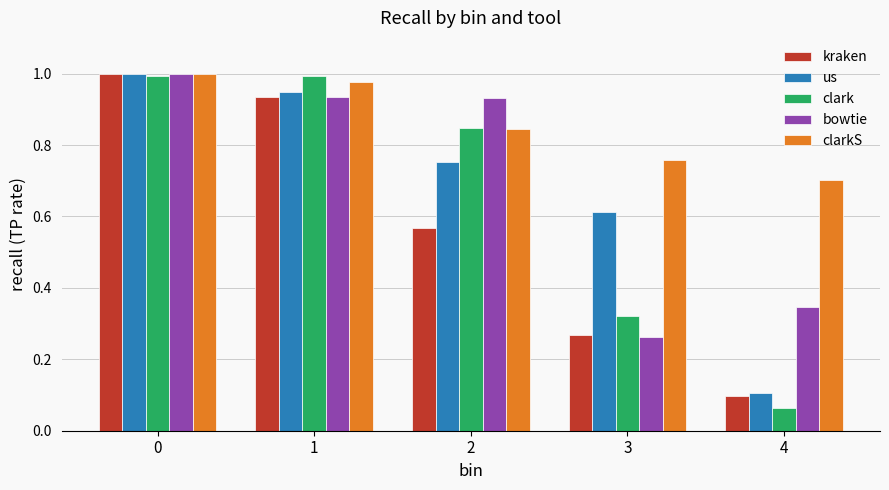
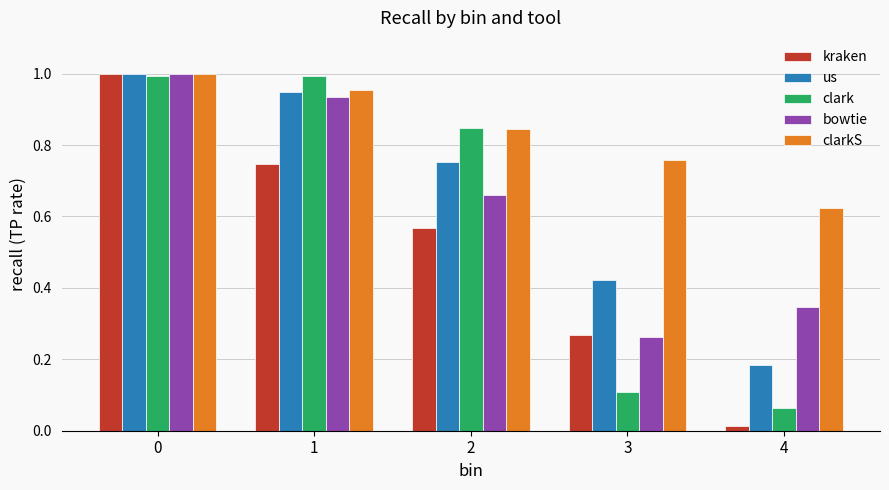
  {
    "kraken": {
      "0": 1.00,
-     "1": 0.93,
+     "1": 0.75,
      "2": 0.57,
      "3": 0.27,
-     "4": 0.10
+     "4": 0.01
    },
    "us": {
      "0": 1.00,
      "1": 0.95,
      "2": 0.75,
-     "3": 0.61,
-     "4": 0.11
+     "3": 0.42,
+     "4": 0.18
    },
    "clark": {
      "0": 0.99,
      "1": 0.99,
      "2": 0.85,
-     "3": 0.32,
+     "3": 0.11,
      "4": 0.06
    },
    "bowtie": {
      "0": 1.00,
      "1": 0.94,
-     "2": 0.93,
+     "2": 0.66,
      "3": 0.26,
      "4": 0.35
    },
    "clarkS": {
      "0": 1.00,
-     "1": 0.98,
+     "1": 0.95,
      "2": 0.85,
      "3": 0.76,
-     "4": 0.70
+     "4": 0.62
    }
  }
